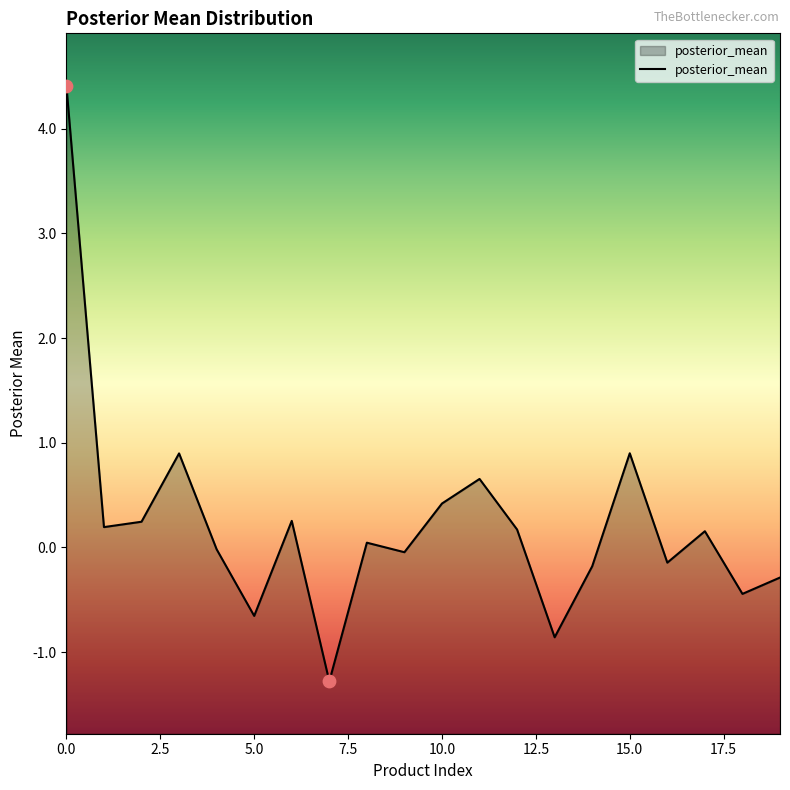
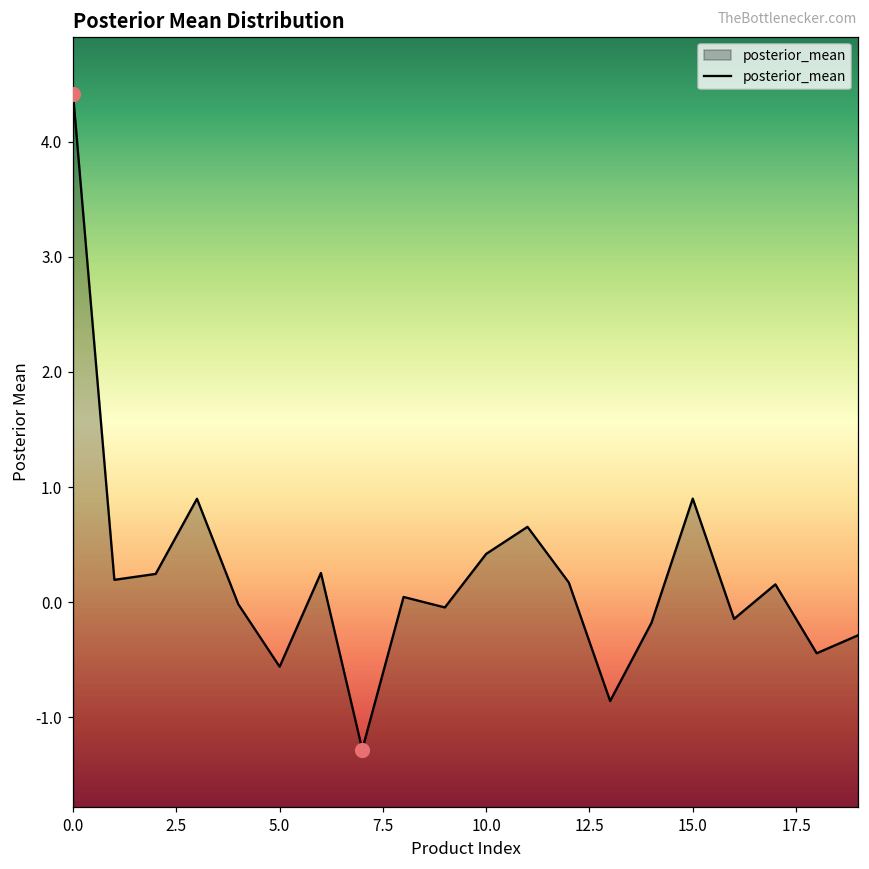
  {
    "posterior_mean": {
-     "5.0": -0.65,
+     "5.0": -0.56,
      "10.0": 0.42,
      "15.0": 0.90
    }
  }
